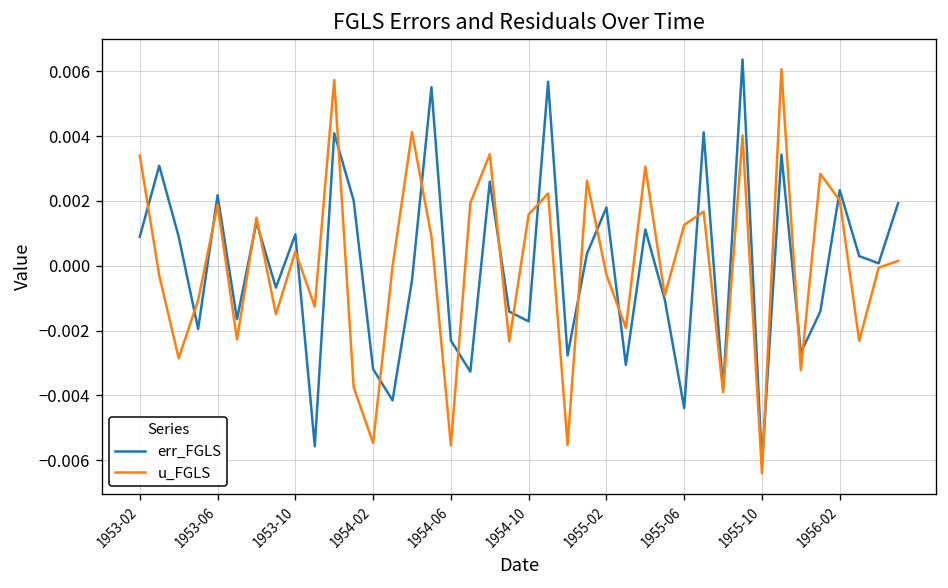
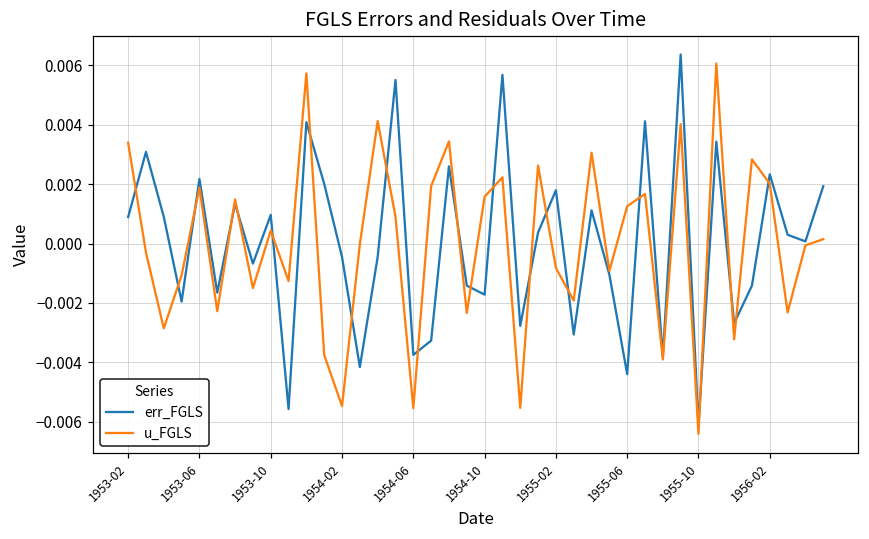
  {
    "err_FGLS": {
      "1953-02": 0.0009,
      "1953-06": 0.0022,
      "1953-10": 0.0010,
-     "1954-02": -0.0032,
-     "1954-06": -0.0023,
+     "1954-02": -0.0005,
+     "1954-06": -0.0037,
      "1954-10": -0.0017,
      "1955-02": 0.0018,
      "1955-06": -0.0044,
      "1955-10": -0.0061,
      "1956-02": 0.0023
    },
    "u_FGLS": {
      "1953-02": 0.0034,
      "1953-06": 0.0019,
      "1953-10": 0.0004,
      "1954-02": -0.0055,
      "1954-06": -0.0055,
      "1954-10": 0.0016,
-     "1955-02": -0.0003,
+     "1955-02": -0.0008,
      "1955-06": 0.0013,
      "1955-10": -0.0064,
      "1956-02": 0.0020
    }
  }
